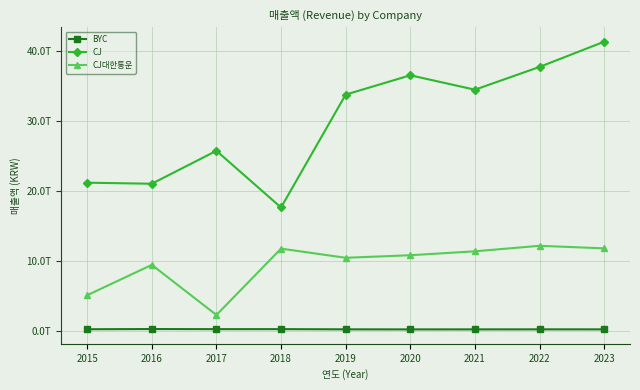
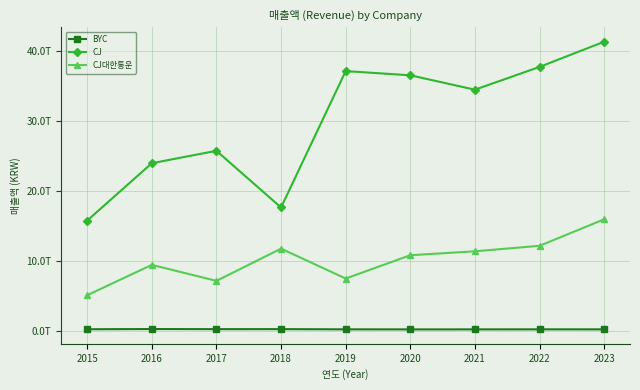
  {
    "BYC": {
      "2015": "0T",
      "2016": "0T",
      "2017": "0T",
      "2018": "0T",
      "2019": "0T",
      "2020": "0T",
      "2021": "0T",
      "2022": "0T",
      "2023": "0T"
    },
    "CJ": {
-     "2015": "21T",
-     "2016": "21T",
+     "2015": "16T",
+     "2016": "24T",
      "2017": "26T",
      "2018": "18T",
-     "2019": "34T",
+     "2019": "37T",
      "2020": "37T",
      "2021": "34T",
      "2022": "38T",
      "2023": "41T"
    },
    "CJ대한통운": {
      "2015": "5T",
      "2016": "9T",
-     "2017": "2T",
+     "2017": "7T",
      "2018": "12T",
-     "2019": "10T",
+     "2019": "7T",
      "2020": "11T",
      "2021": "11T",
      "2022": "12T",
-     "2023": "12T"
+     "2023": "16T"
    }
  }
